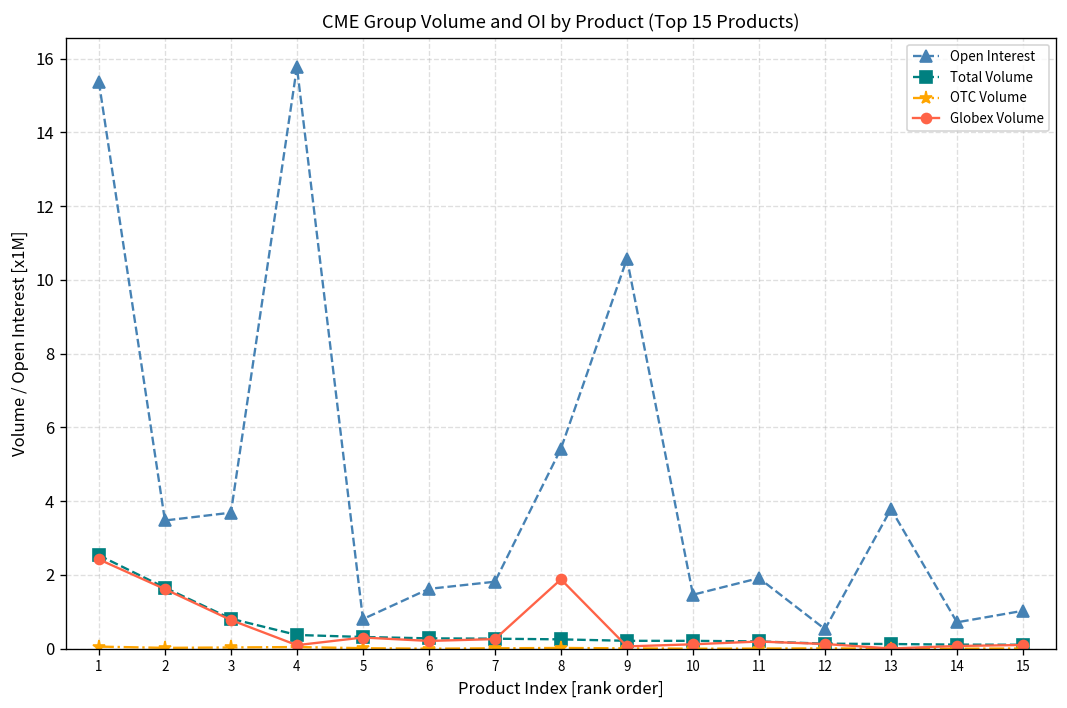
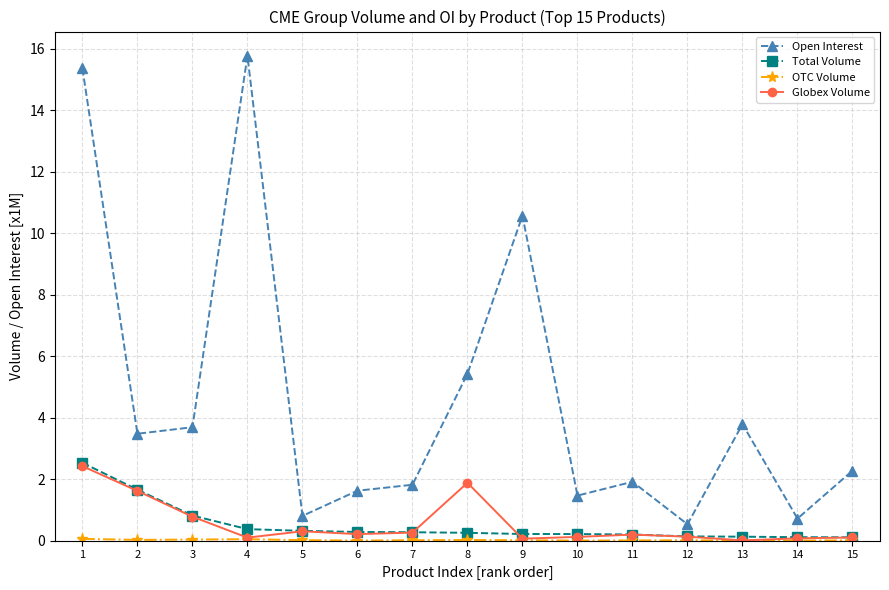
  {
    "Open Interest": {
      "1": 15.4,
      "2": 3.5,
      "3": 3.7,
      "4": 15.8,
      "5": 0.8,
      "6": 1.6,
      "7": 1.8,
      "8": 5.4,
      "9": 10.6,
      "10": 1.5,
      "11": 1.9,
      "12": 0.5,
      "13": 3.8,
      "14": 0.7,
-     "15": 1.0
+     "15": 2.3
    },
    "Total Volume": {
      "1": 2.5,
      "4": 0.4,
      "8": 0.3,
      "9": 0.2,
      "10": 0.2,
      "13": 0.1
    },
    "OTC Volume": {
      "1": 0.1,
      "2": 0.0,
      "3": 0.0,
      "5": 0.0,
      "6": 0.0,
      "7": 0.0,
      "8": 0.0,
      "10": 0.0,
      "11": 0.0,
      "12": 0.0,
      "15": 0.0
    },
    "Globex Volume": {
      "1": 2.4,
      "8": 1.9,
      "10": 0.1
    }
  }
